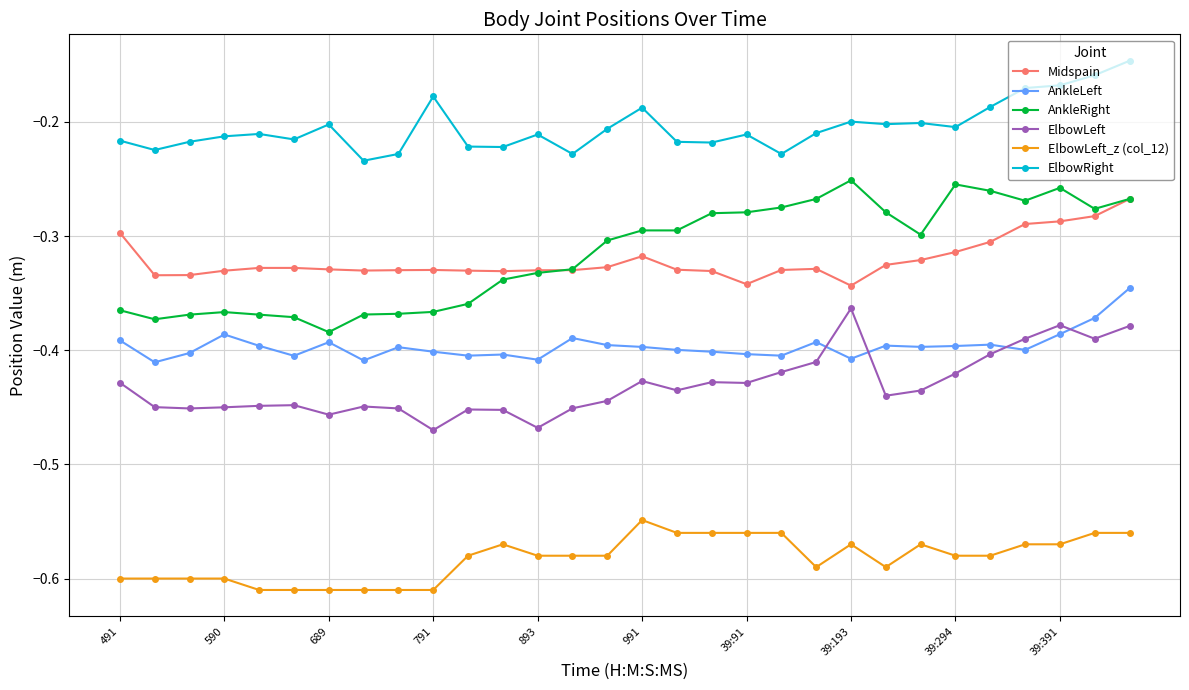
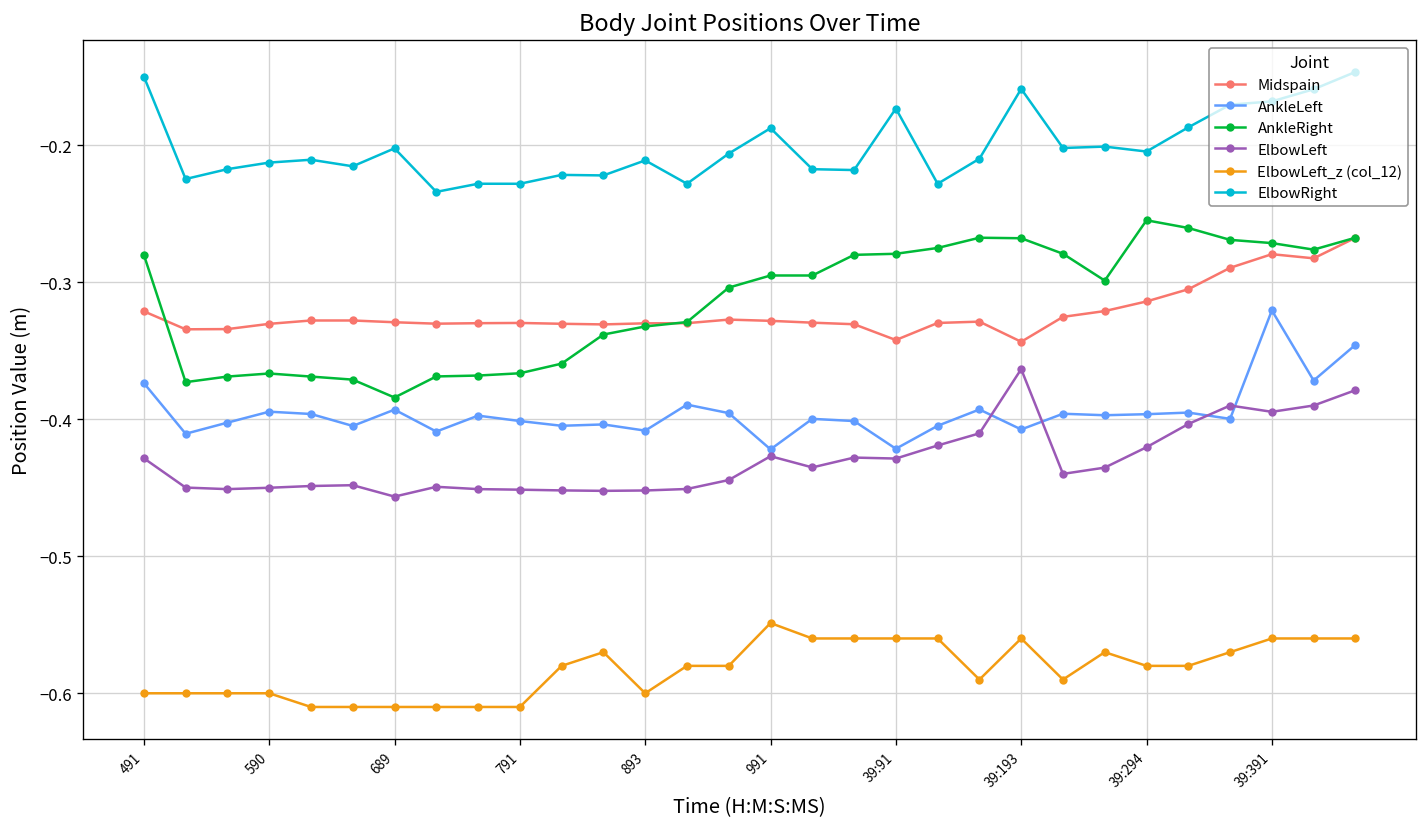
  {
    "Midspain": {
-     "491": -0.297,
+     "491": -0.321,
      "590": -0.330,
      "689": -0.329,
      "791": -0.330,
      "893": -0.330,
-     "991": -0.318,
+     "991": -0.328,
      "39:91": -0.342,
      "39:193": -0.343,
      "39:294": -0.314,
-     "39:391": -0.287
+     "39:391": -0.280
    },
    "AnkleLeft": {
-     "491": -0.391,
-     "590": -0.386,
+     "491": -0.374,
+     "590": -0.394,
      "689": -0.393,
      "791": -0.401,
      "893": -0.408,
-     "991": -0.397,
-     "39:91": -0.403,
+     "991": -0.422,
+     "39:91": -0.422,
      "39:193": -0.407,
      "39:294": -0.396,
-     "39:391": -0.386
+     "39:391": -0.321
    },
    "AnkleRight": {
-     "491": -0.365,
+     "491": -0.280,
      "590": -0.367,
      "689": -0.384,
      "791": -0.366,
      "893": -0.332,
      "991": -0.295,
      "39:91": -0.279,
-     "39:193": -0.251,
+     "39:193": -0.268,
      "39:294": -0.255,
-     "39:391": -0.258
+     "39:391": -0.271
    },
    "ElbowLeft": {
      "491": -0.428,
      "590": -0.450,
      "689": -0.456,
-     "791": -0.470,
-     "893": -0.468,
+     "791": -0.451,
+     "893": -0.452,
      "991": -0.427,
      "39:91": -0.429,
      "39:193": -0.363,
      "39:294": -0.420,
-     "39:391": -0.378
+     "39:391": -0.395
    },
    "ElbowLeft_z (col_12)": {
      "491": -0.60,
      "590": -0.60,
      "689": -0.61,
      "791": -0.61,
-     "893": -0.58,
+     "893": -0.60,
      "991": -0.55,
      "39:91": -0.56,
-     "39:193": -0.57,
+     "39:193": -0.56,
      "39:294": -0.58,
-     "39:391": -0.57
+     "39:391": -0.56
    },
    "ElbowRight": {
-     "491": -0.216,
+     "491": -0.150,
      "590": -0.213,
      "689": -0.202,
-     "791": -0.178,
+     "791": -0.228,
      "893": -0.211,
      "991": -0.188,
-     "39:91": -0.211,
-     "39:193": -0.200,
+     "39:91": -0.173,
+     "39:193": -0.159,
      "39:294": -0.205
    }
  }
